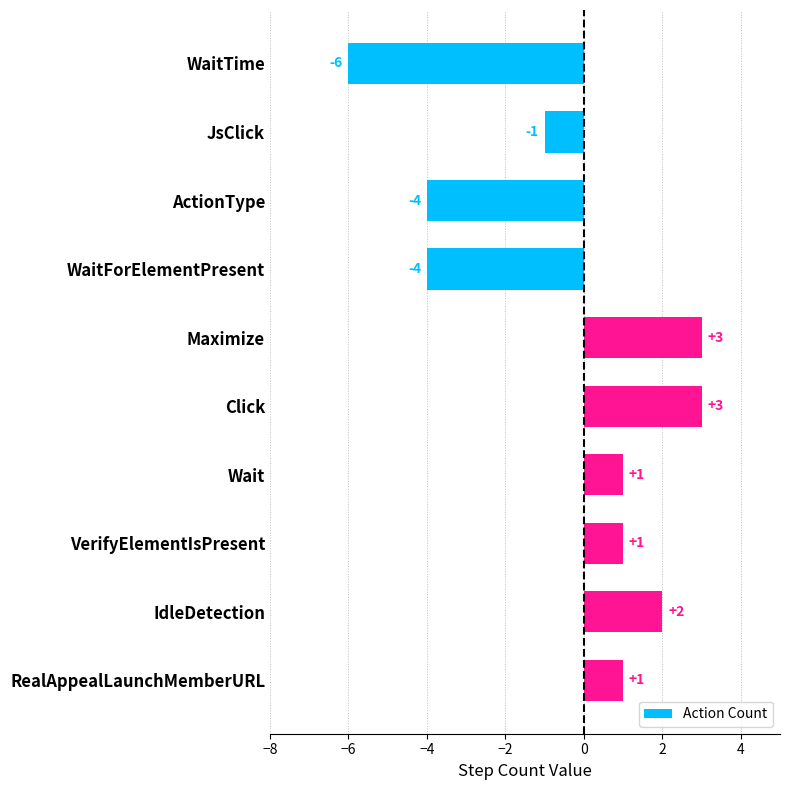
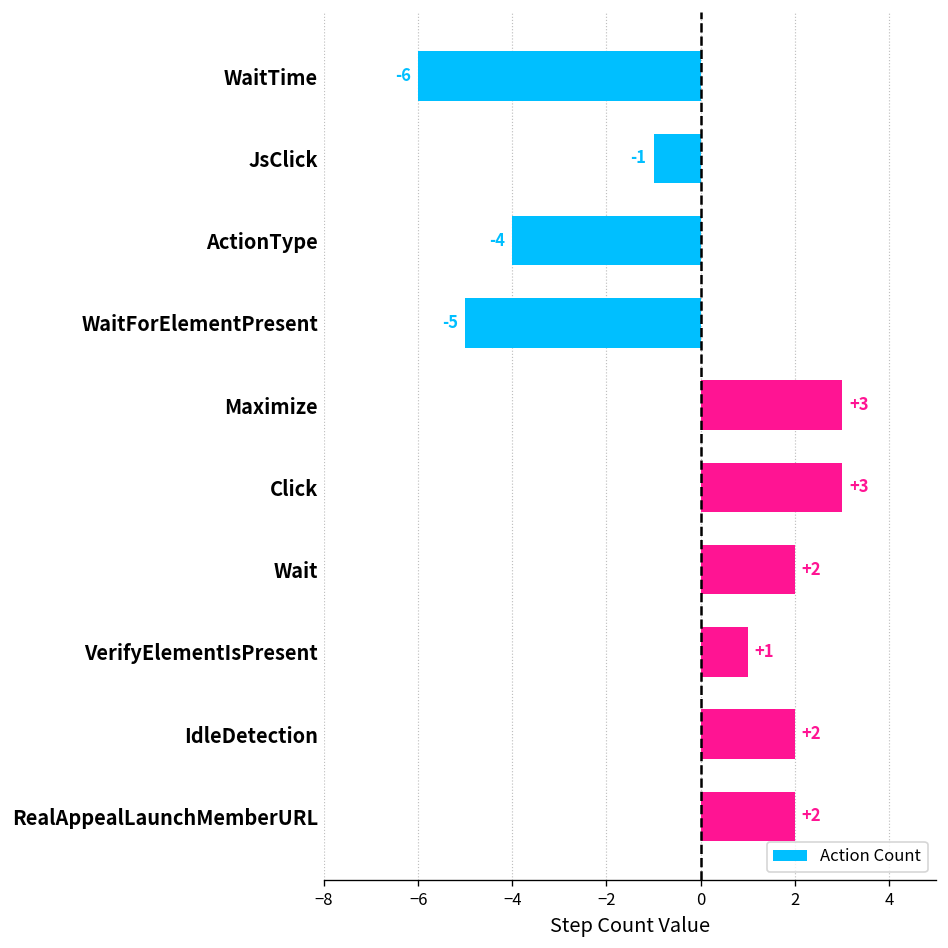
  {
    "WaitTime": "-6",
    "JsClick": "-1",
    "ActionType": "-4",
-   "WaitForElementPresent": "-4",
+   "WaitForElementPresent": "-5",
    "Maximize": "+3",
    "Click": "+3",
-   "Wait": "+1",
+   "Wait": "+2",
    "VerifyElementIsPresent": "+1",
    "IdleDetection": "+2",
-   "RealAppealLaunchMemberURL": "+1"
+   "RealAppealLaunchMemberURL": "+2"
  }
